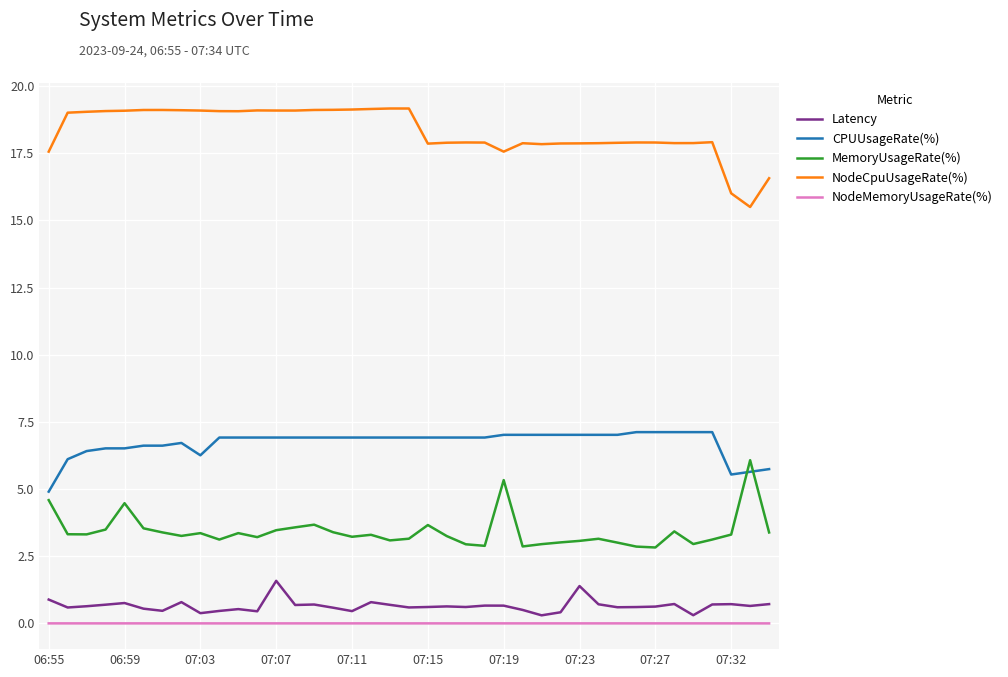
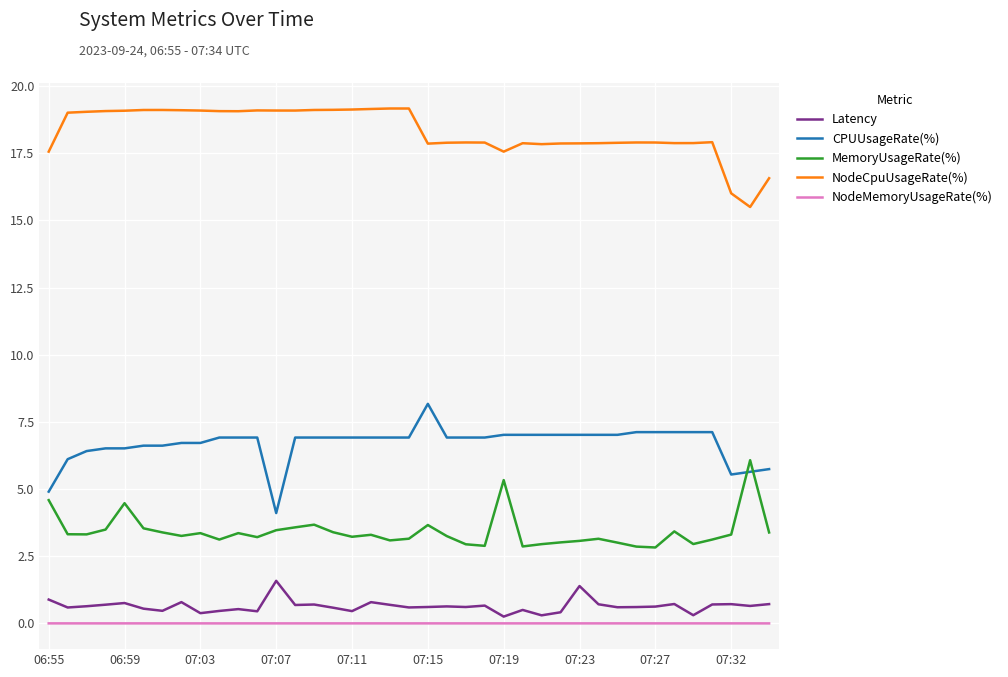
  {
    "Latency": {
      "06:55": 0.9,
      "06:59": 0.8,
      "07:03": 0.4,
      "07:07": 1.6,
      "07:11": 0.5,
      "07:15": 0.6,
-     "07:19": 0.7,
+     "07:19": 0.3,
      "07:23": 1.4,
      "07:27": 0.6,
      "07:32": 0.7
    },
    "CPUUsageRate(%)": {
      "06:55": 4.9,
      "06:59": 6.5,
-     "07:03": 6.3,
-     "07:07": 6.9,
+     "07:03": 6.7,
+     "07:07": 4.1,
      "07:11": 6.9,
-     "07:15": 6.9,
+     "07:15": 8.2,
      "07:19": 7.0,
      "07:23": 7.0,
      "07:27": 7.1,
      "07:32": 5.5
    },
    "MemoryUsageRate(%)": {
      "06:55": 4.6,
      "06:59": 4.5,
      "07:03": 3.4,
      "07:07": 3.5,
      "07:11": 3.2,
      "07:15": 3.7,
      "07:19": 5.3,
      "07:23": 3.1,
      "07:27": 2.8,
      "07:32": 3.3
    },
    "NodeCpuUsageRate(%)": {
      "06:55": 17.6,
      "06:59": 19.1,
      "07:03": 19.1,
      "07:07": 19.1,
      "07:11": 19.1,
      "07:15": 17.9,
      "07:19": 17.6,
      "07:23": 17.9,
      "07:27": 17.9,
      "07:32": 16.0
    },
    "NodeMemoryUsageRate(%)": {
      "06:55": 0.0,
      "06:59": 0.0,
      "07:03": 0.0,
      "07:07": 0.0,
      "07:11": 0.0,
      "07:15": 0.0,
      "07:19": 0.0,
      "07:23": 0.0,
      "07:27": 0.0,
      "07:32": 0.0
    }
  }
